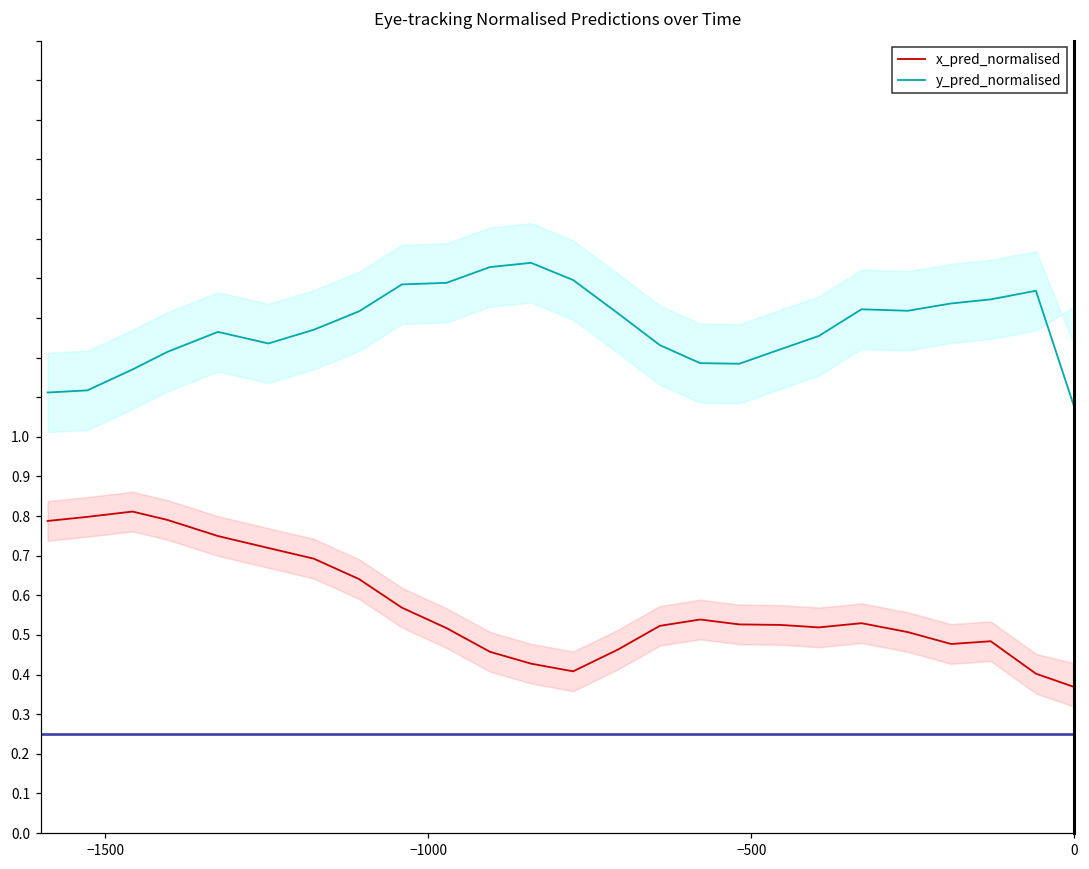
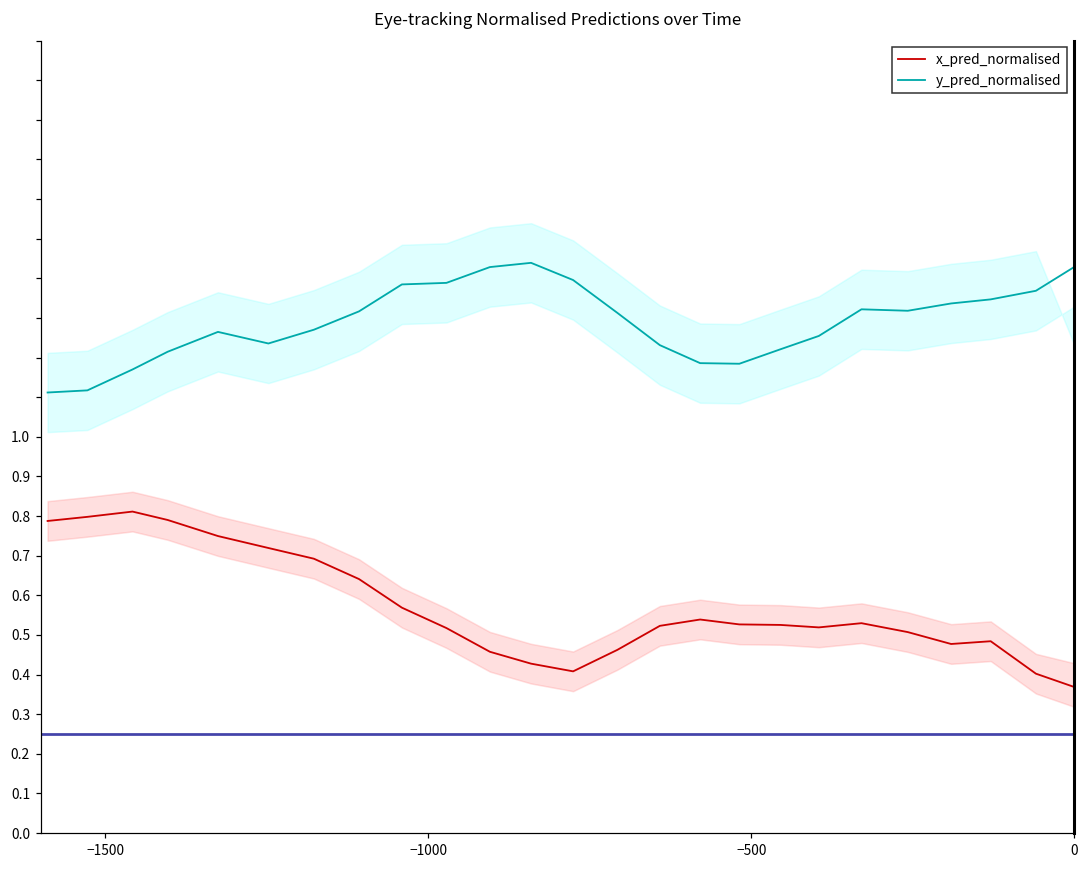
  {
    "x_pred_normalised": {
      "0": 0.37
    },
    "y_pred_normalised": {
-     "0": 1.08
+     "0": 1.43
    }
  }
